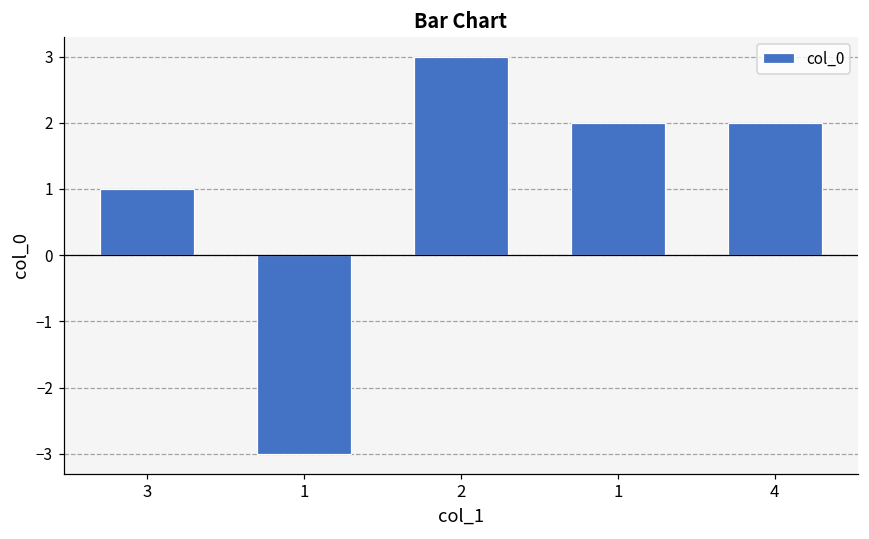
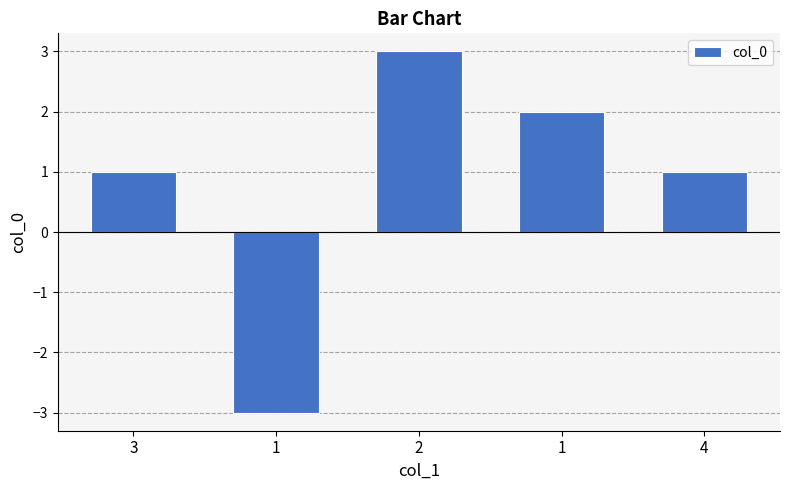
  {
    "3": 1,
    "2": 3,
-   "4": 2
+   "4": 1
  }
